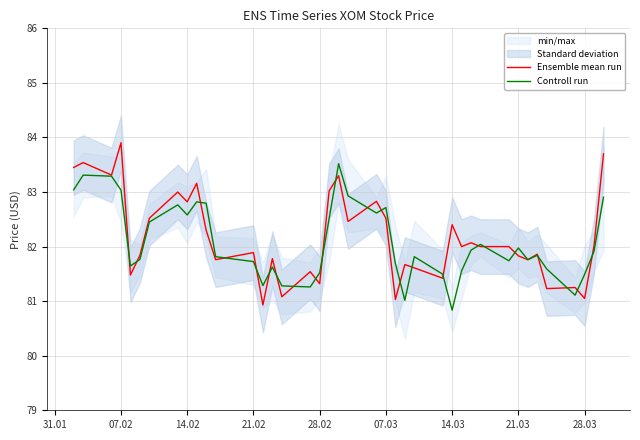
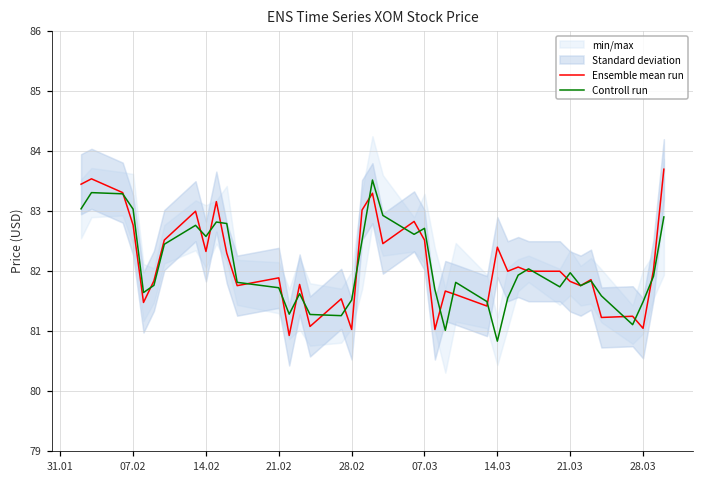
  {
    "Ensemble mean run": {
-     "07.02": 83.9,
-     "14.02": 82.8,
+     "07.02": 82.8,
+     "14.02": 82.3,
      "21.02": 81.9,
-     "28.02": 81.3,
+     "28.02": 81.0,
      "07.03": 82.5,
      "14.03": 82.4,
      "21.03": 81.8,
      "28.03": 81.0
    },
    "Controll run": {
      "07.02": 83.0,
      "14.02": 82.6,
      "21.02": 81.7,
      "07.03": 82.7,
      "14.03": 80.8,
      "21.03": 82.0,
      "28.03": 81.5
    }
  }
